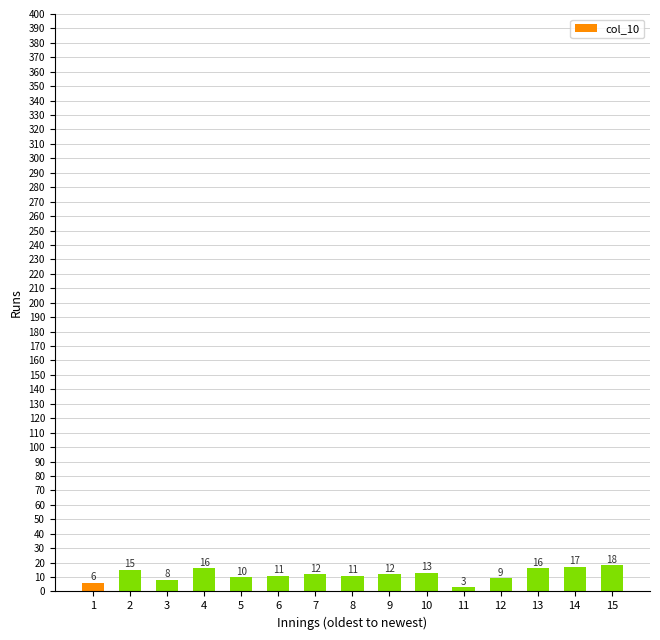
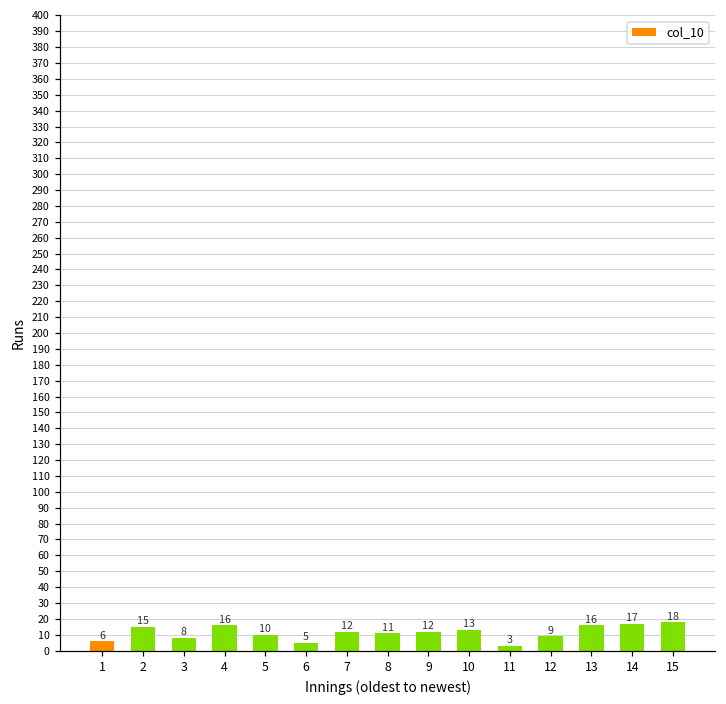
  {
    "1": 6,
    "2": 15,
    "3": 8,
    "4": 16,
    "5": 10,
-   "6": 11,
+   "6": 5,
    "7": 12,
    "8": 11,
    "9": 12,
    "10": 13,
    "11": 3,
    "12": 9,
    "13": 16,
    "14": 17,
    "15": 18
  }
